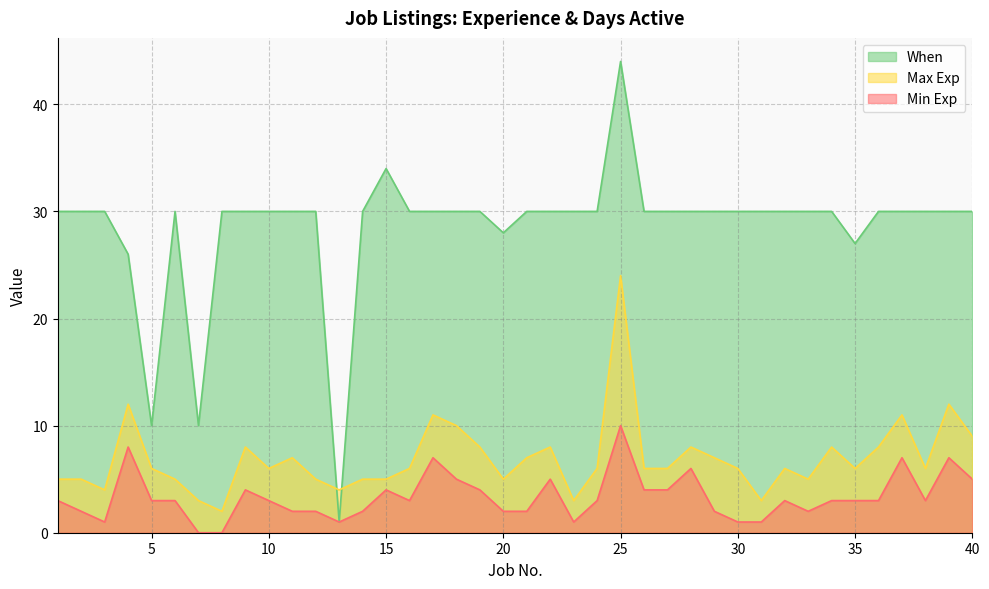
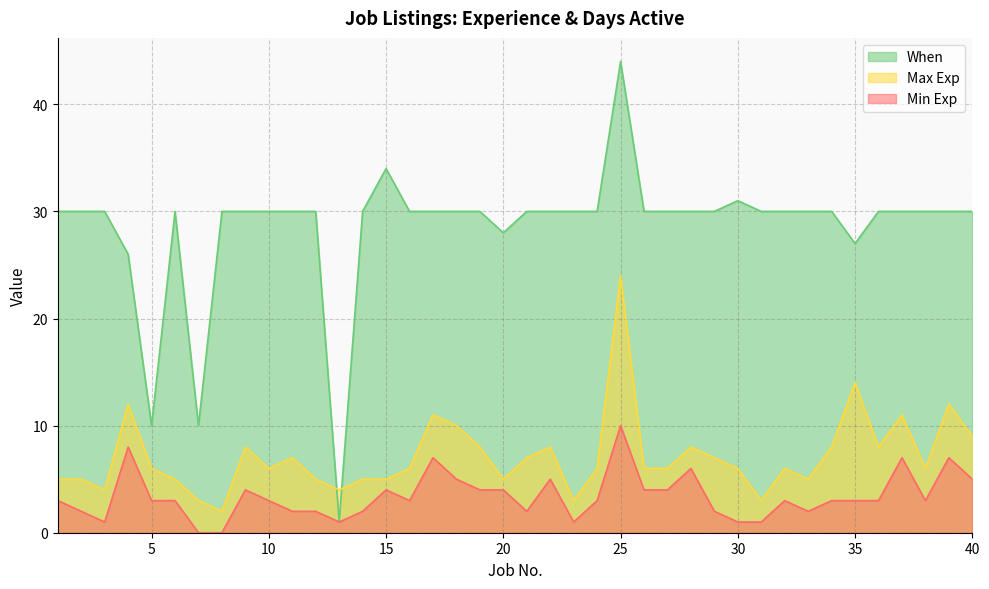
  {
    "When": {
      "5": 10,
      "10": 30,
      "15": 34,
      "20": 28,
      "25": 44,
-     "30": 30,
+     "30": 31,
      "35": 27,
      "40": 30
    },
    "Max Exp": {
      "5": 6,
      "10": 6,
      "15": 5,
      "20": 5,
      "25": 24,
      "30": 6,
-     "35": 6,
+     "35": 14,
      "40": 9
    },
    "Min Exp": {
      "5": 3,
      "10": 3,
      "15": 4,
-     "20": 2,
+     "20": 4,
      "25": 10,
      "30": 1,
      "35": 3,
      "40": 5
    }
  }
